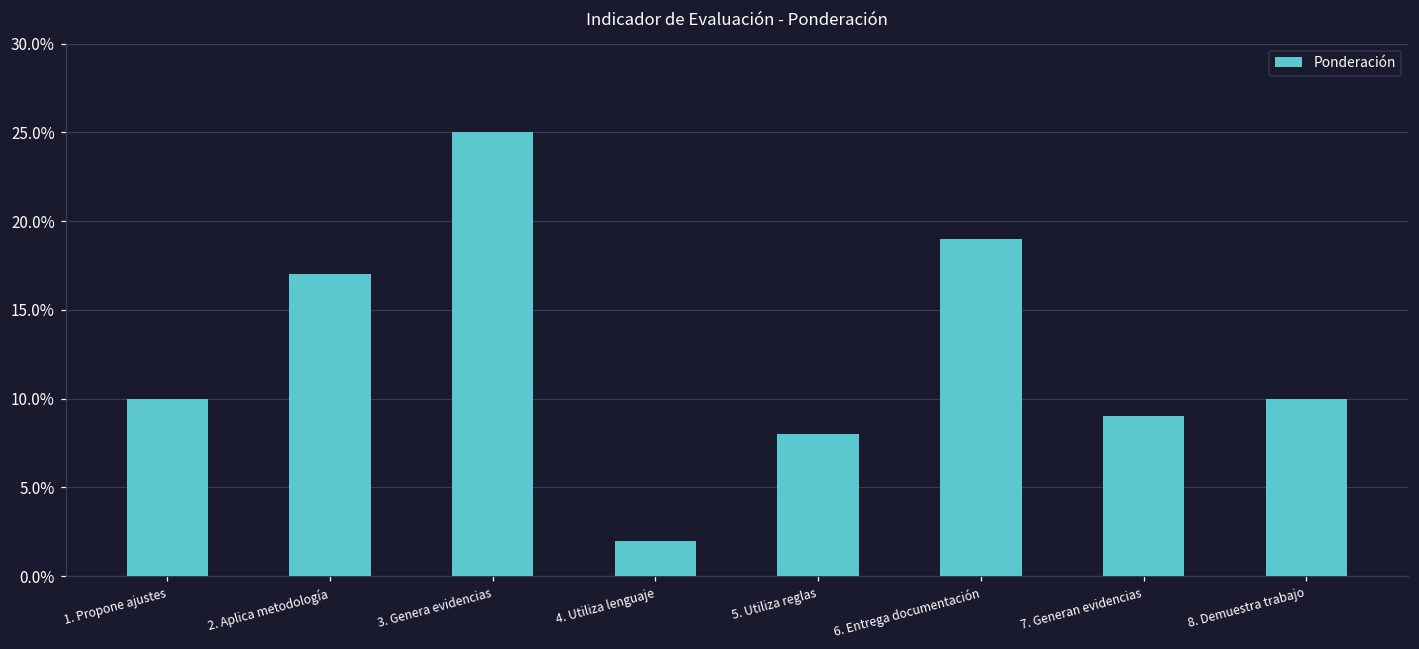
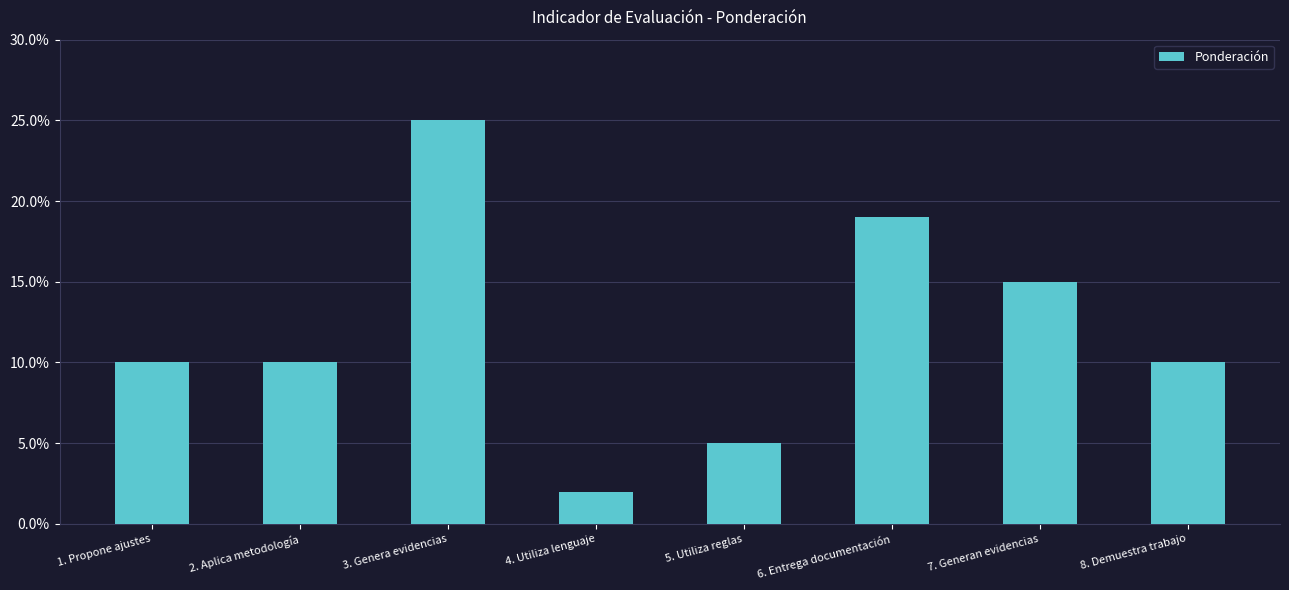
  {
    "1. Propone ajustes": "10%",
-   "2. Aplica metodología": "17%",
+   "2. Aplica metodología": "10%",
    "3. Genera evidencias": "25%",
    "4. Utiliza lenguaje": "2%",
-   "5. Utiliza reglas": "8%",
+   "5. Utiliza reglas": "5%",
    "6. Entrega documentación": "19%",
-   "7. Generan evidencias": "9%",
+   "7. Generan evidencias": "15%",
    "8. Demuestra trabajo": "10%"
  }
